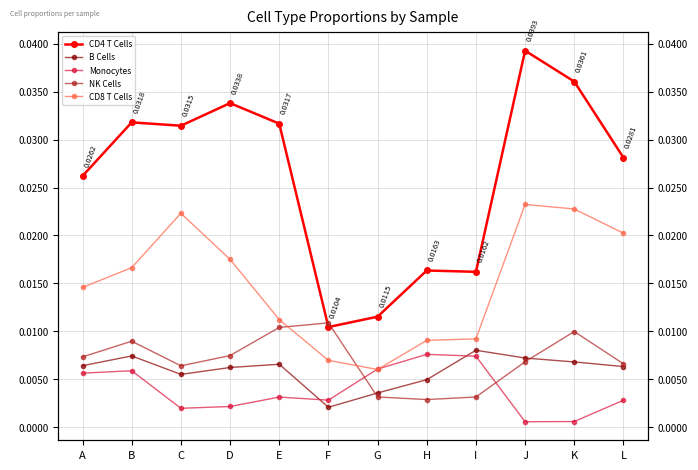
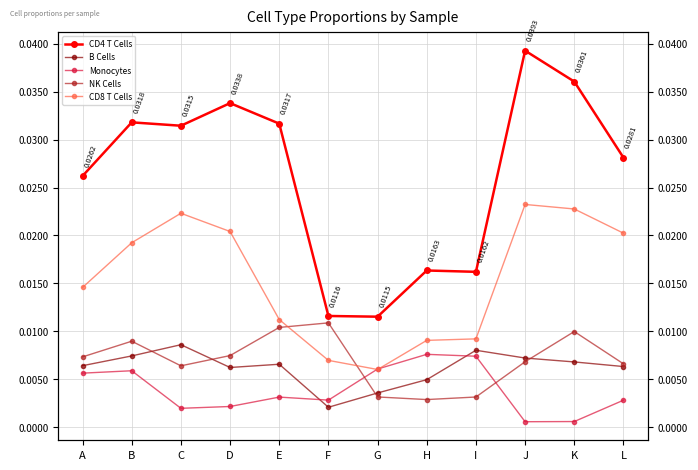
  {
    "CD4 T Cells": {
      "A": 0.0262,
      "C": 0.0315,
      "D": 0.0338,
      "E": 0.0317,
-     "F": 0.0104,
+     "F": 0.0116,
      "G": 0.0115,
      "H": 0.0163,
      "I": 0.0162,
      "J": 0.0393,
      "K": 0.0361,
      "L": 0.0281
    },
    "B Cells": {
      "A": 0.006,
      "B": 0.007,
-     "C": 0.006,
+     "C": 0.009,
      "D": 0.006,
      "E": 0.007,
      "F": 0.002,
      "G": 0.004,
      "H": 0.005,
      "I": 0.008,
      "J": 0.007,
      "K": 0.007,
      "L": 0.006
    },
    "CD8 T Cells": {
      "A": 0.015,
-     "B": 0.017,
+     "B": 0.019,
      "C": 0.022,
-     "D": 0.018,
+     "D": 0.020,
      "E": 0.011,
      "F": 0.007,
      "H": 0.009,
      "I": 0.009,
      "J": 0.023,
      "K": 0.023,
      "L": 0.020
    }
  }
